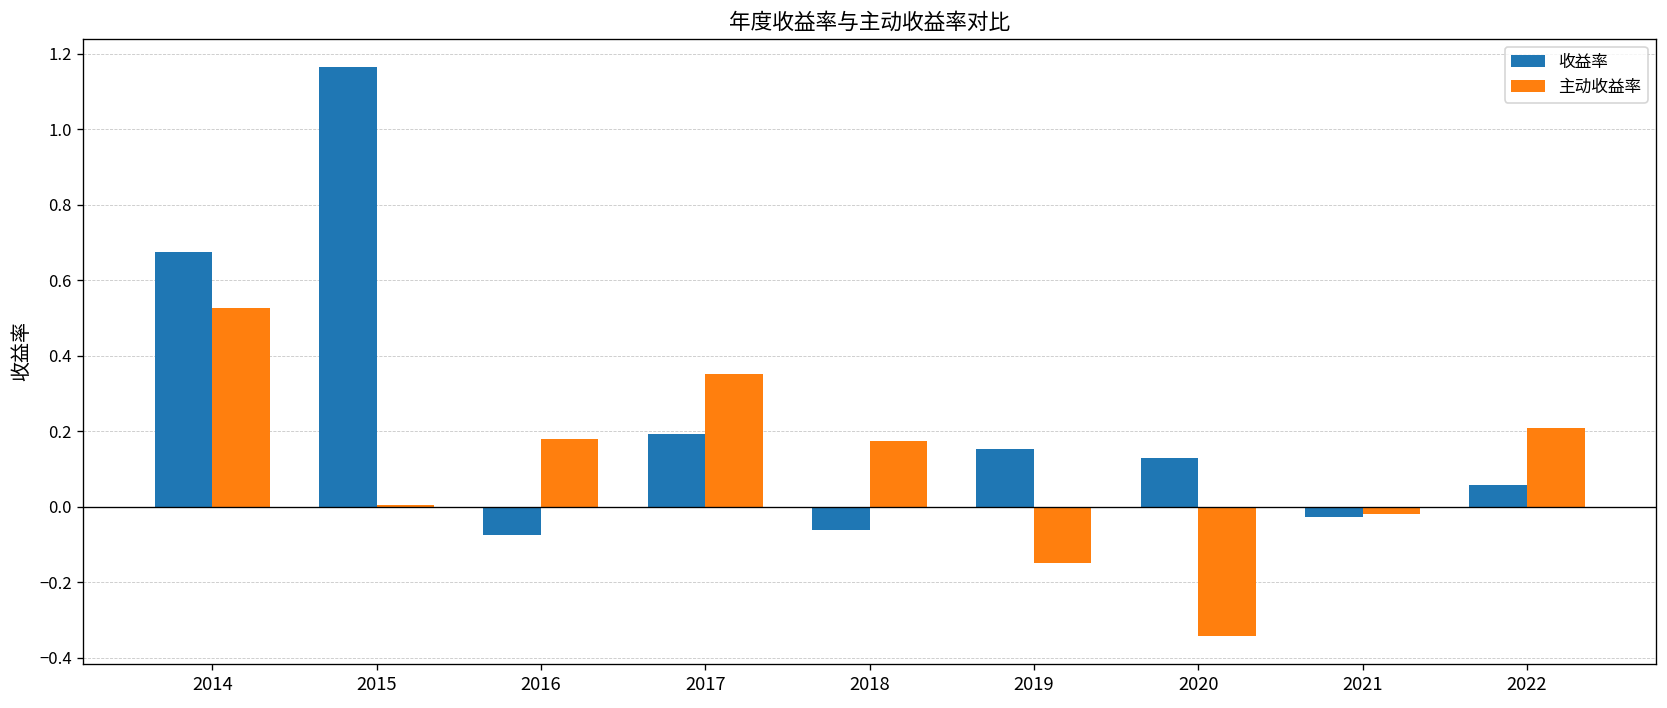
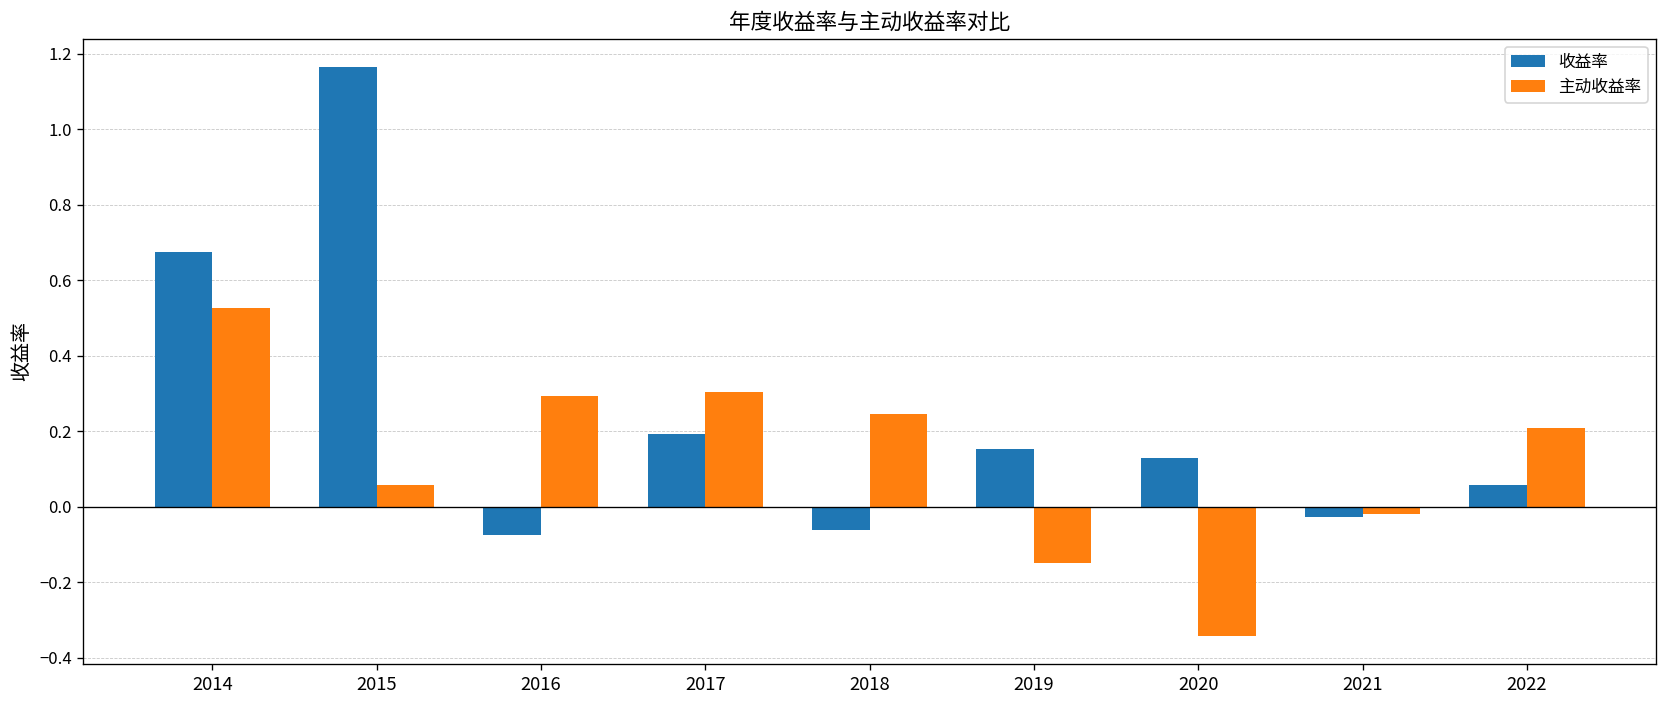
  {
    "收益率": {
      "2014": 0.67,
      "2015": 1.16,
      "2016": -0.07,
      "2017": 0.19,
      "2018": -0.06,
      "2019": 0.15,
      "2020": 0.13,
      "2021": -0.03,
      "2022": 0.06
    },
    "主动收益率": {
      "2014": 0.53,
-     "2015": 0.00,
-     "2016": 0.18,
-     "2017": 0.35,
-     "2018": 0.17,
+     "2015": 0.06,
+     "2016": 0.29,
+     "2017": 0.30,
+     "2018": 0.25,
      "2019": -0.15,
      "2020": -0.34,
      "2021": -0.02,
      "2022": 0.21
    }
  }
